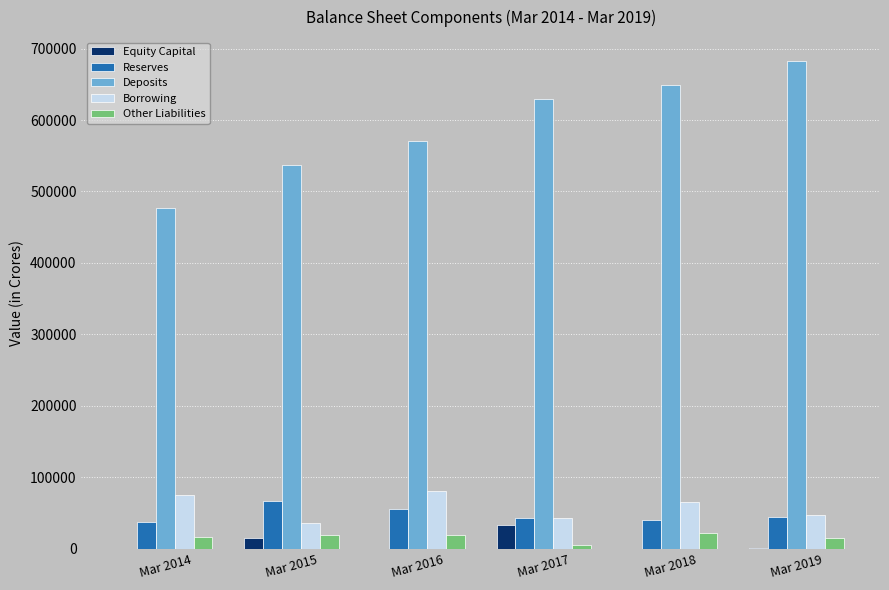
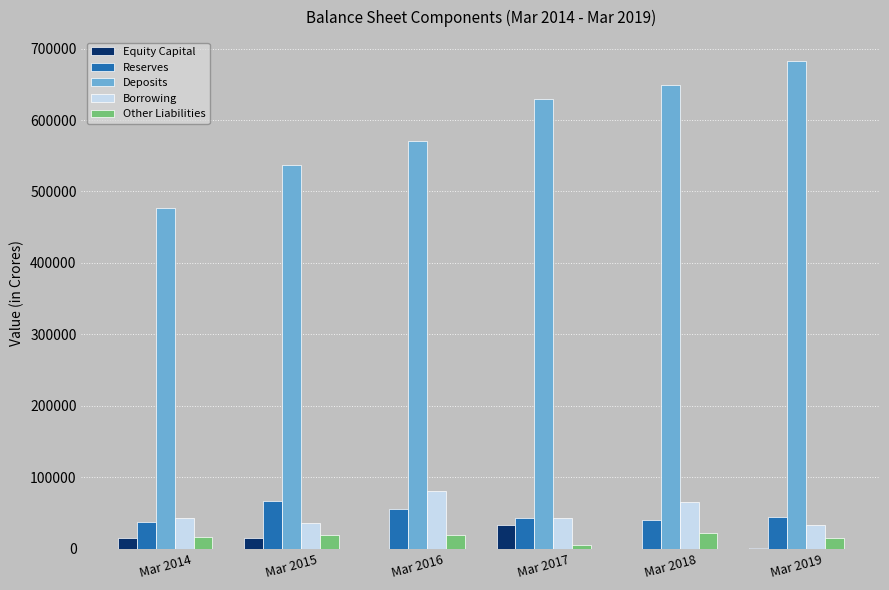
  {
    "Equity Capital": {
-     "Mar 2014": 0,
+     "Mar 2014": 20000,
      "Mar 2015": 20000,
      "Mar 2017": 30000
    },
    "Reserves": {
      "Mar 2014": 40000,
      "Mar 2015": 70000,
      "Mar 2016": 60000,
      "Mar 2017": 40000,
      "Mar 2018": 40000,
      "Mar 2019": 50000
    },
    "Deposits": {
      "Mar 2014": 480000,
      "Mar 2015": 540000,
      "Mar 2016": 570000,
      "Mar 2017": 630000,
      "Mar 2018": 650000,
      "Mar 2019": 680000
    },
    "Borrowing": {
-     "Mar 2014": 80000,
+     "Mar 2014": 40000,
      "Mar 2015": 40000,
      "Mar 2016": 80000,
      "Mar 2017": 40000,
      "Mar 2018": 70000,
-     "Mar 2019": 50000
+     "Mar 2019": 30000
    },
    "Other Liabilities": {
      "Mar 2014": 20000,
      "Mar 2015": 20000,
      "Mar 2016": 20000,
      "Mar 2017": 10000,
      "Mar 2018": 20000,
      "Mar 2019": 20000
    }
  }
